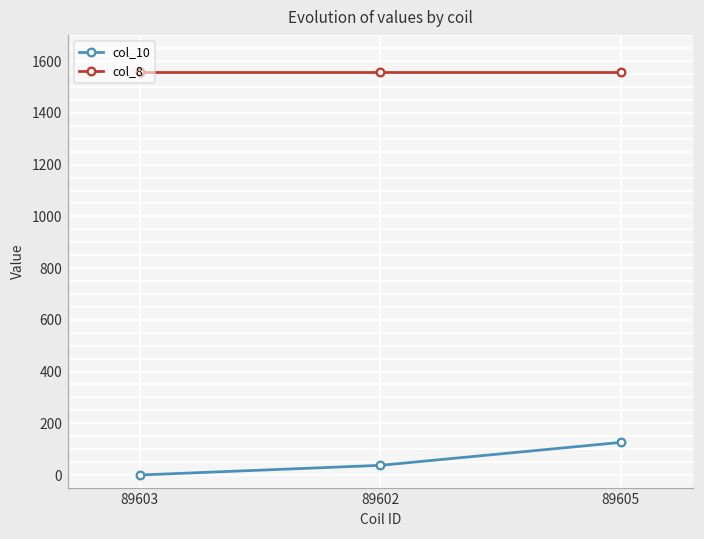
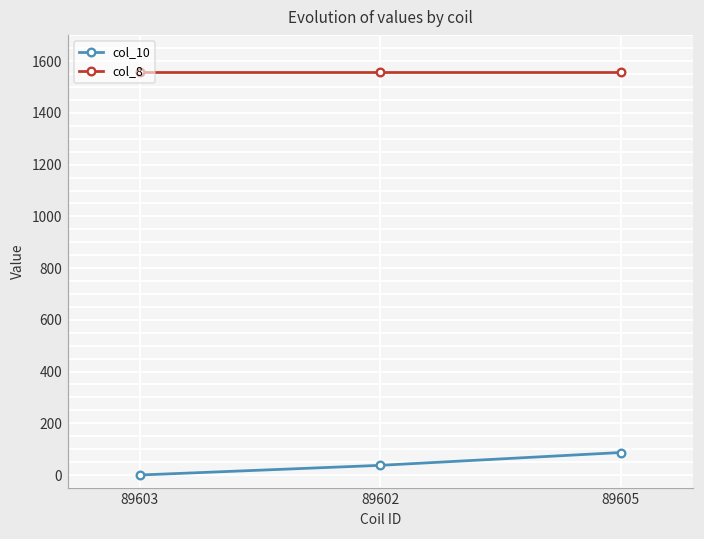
  {
    "col_10": {
      "89603": 0,
      "89602": 40,
-     "89605": 130
+     "89605": 90
    },
    "col_8": {
      "89602": 1560,
      "89605": 1560
    }
  }
